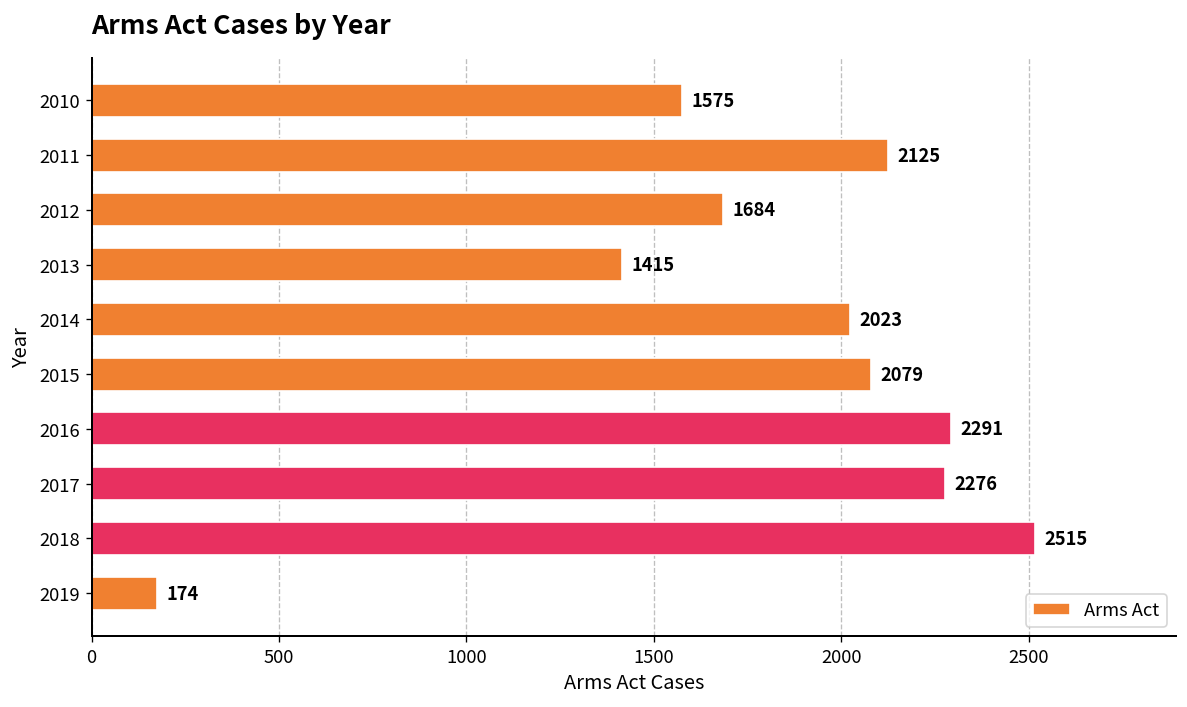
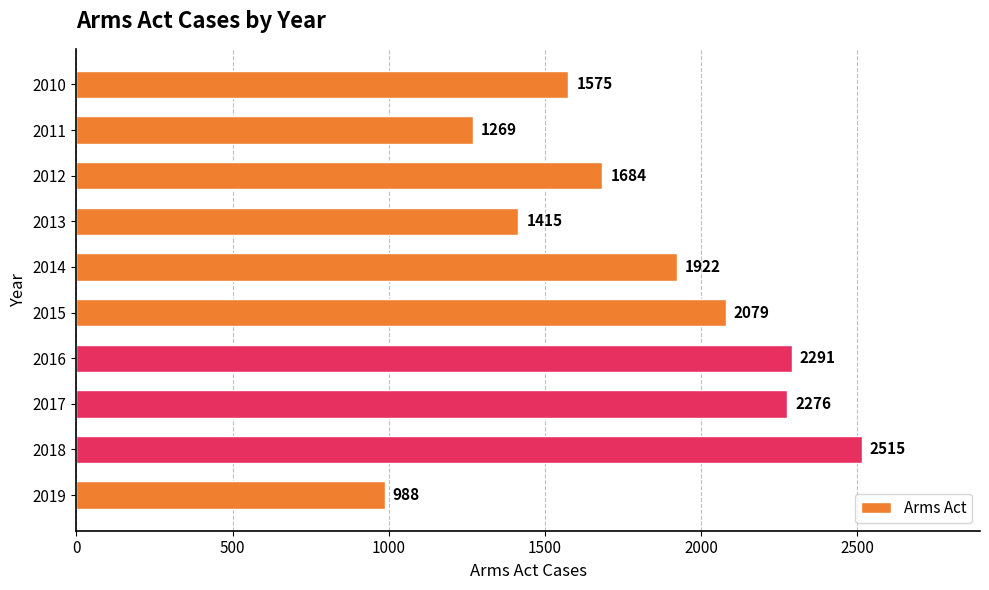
  {
    "2010": 1575,
-   "2011": 2125,
+   "2011": 1269,
    "2012": 1684,
    "2013": 1415,
-   "2014": 2023,
+   "2014": 1922,
    "2015": 2079,
    "2016": 2291,
    "2017": 2276,
    "2018": 2515,
-   "2019": 174
+   "2019": 988
  }
